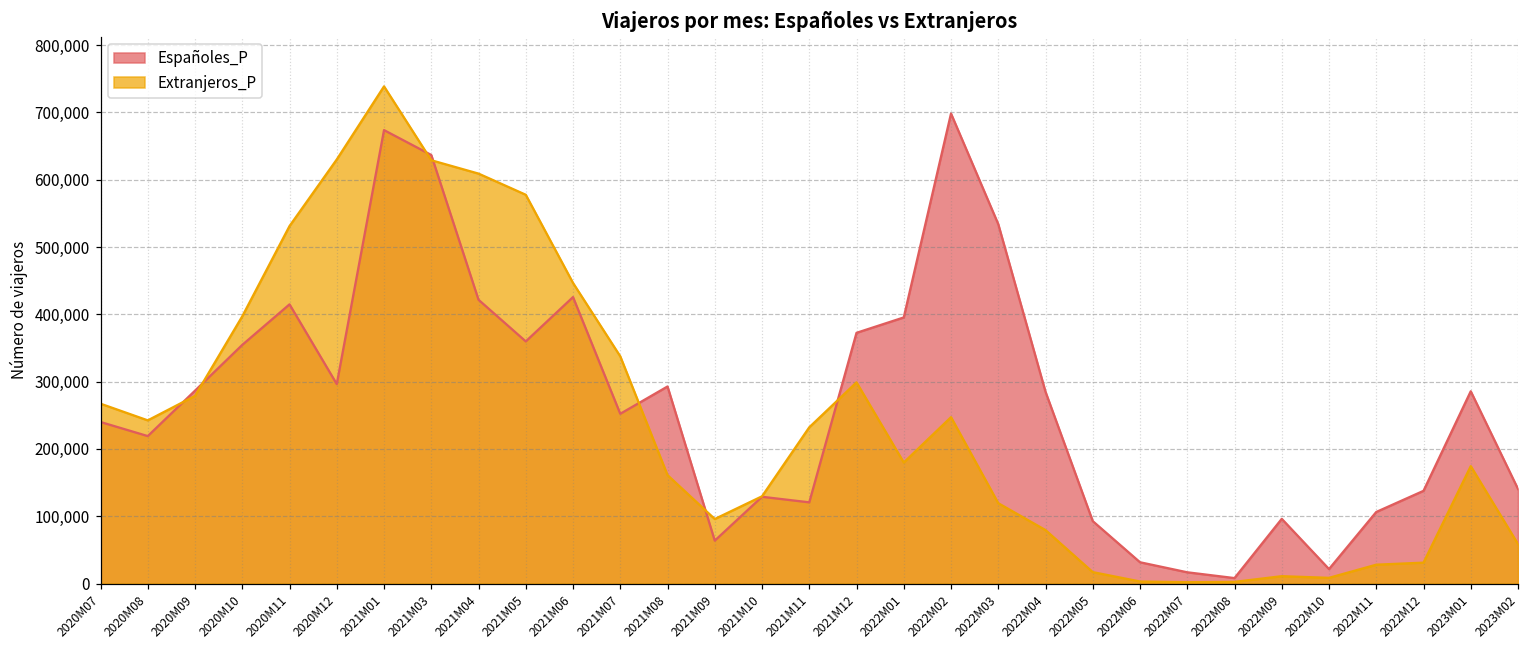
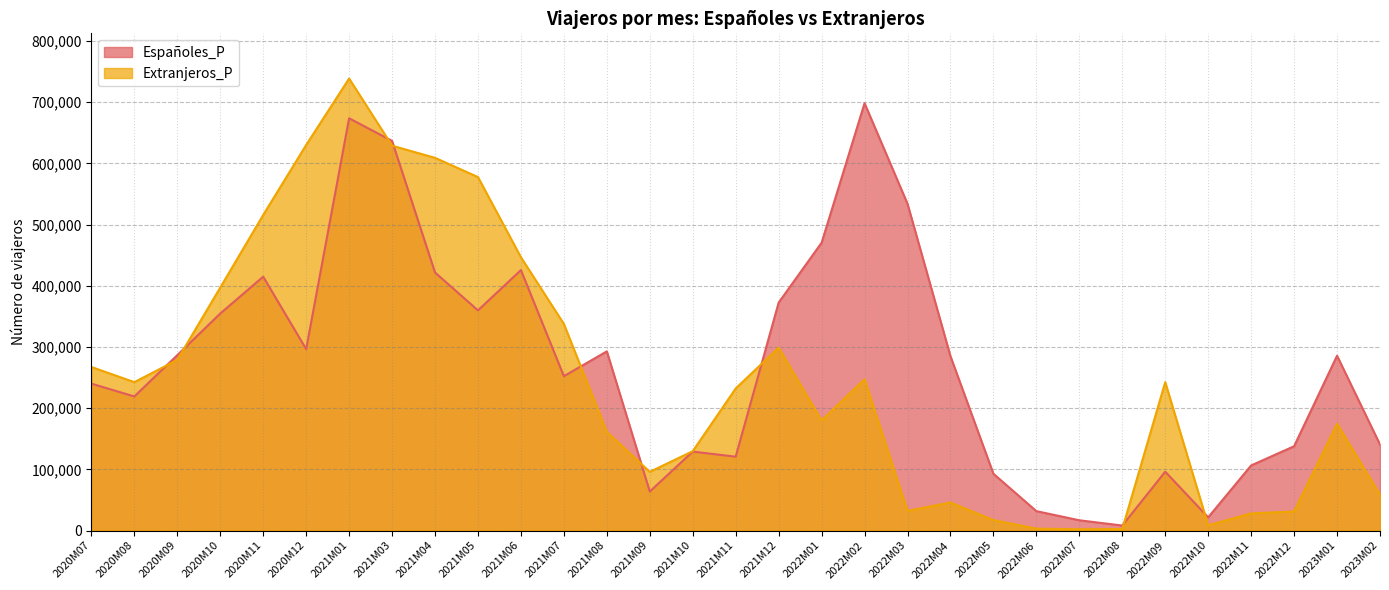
  {
    "Españoles_P": {
      "2020M07": "240,000",
      "2020M08": "220,000",
      "2020M09": "290,000",
      "2020M10": "350,000",
      "2020M11": "410,000",
      "2020M12": "300,000",
      "2021M01": "670,000",
      "2021M03": "640,000",
      "2021M04": "420,000",
      "2021M05": "360,000",
      "2021M06": "430,000",
      "2021M07": "250,000",
      "2021M08": "290,000",
      "2021M09": "60,000",
      "2021M11": "120,000",
      "2021M12": "370,000",
-     "2022M01": "400,000",
+     "2022M01": "470,000",
      "2022M02": "700,000",
      "2022M03": "530,000",
      "2022M04": "280,000",
      "2022M05": "90,000",
      "2022M06": "30,000",
      "2022M07": "20,000",
      "2022M08": "10,000",
      "2022M09": "100,000",
      "2022M10": "20,000",
      "2022M11": "110,000",
      "2022M12": "140,000",
      "2023M01": "290,000",
      "2023M02": "140,000"
    },
    "Extranjeros_P": {
      "2020M07": "270,000",
      "2020M08": "240,000",
      "2020M09": "280,000",
      "2020M10": "400,000",
-     "2020M11": "530,000",
+     "2020M11": "520,000",
      "2020M12": "630,000",
      "2021M01": "740,000",
      "2021M03": "630,000",
      "2021M04": "610,000",
      "2021M05": "580,000",
      "2021M06": "450,000",
      "2021M07": "340,000",
      "2021M08": "160,000",
      "2021M09": "100,000",
      "2021M11": "230,000",
      "2021M12": "300,000",
      "2022M01": "180,000",
      "2022M02": "250,000",
-     "2022M03": "120,000",
-     "2022M04": "80,000",
+     "2022M03": "30,000",
+     "2022M04": "50,000",
      "2022M05": "20,000",
      "2022M06": "0",
      "2022M07": "0",
      "2022M08": "0",
-     "2022M09": "10,000",
+     "2022M09": "240,000",
      "2022M10": "10,000",
      "2022M11": "30,000",
      "2022M12": "30,000",
      "2023M01": "170,000",
      "2023M02": "60,000"
    }
  }
